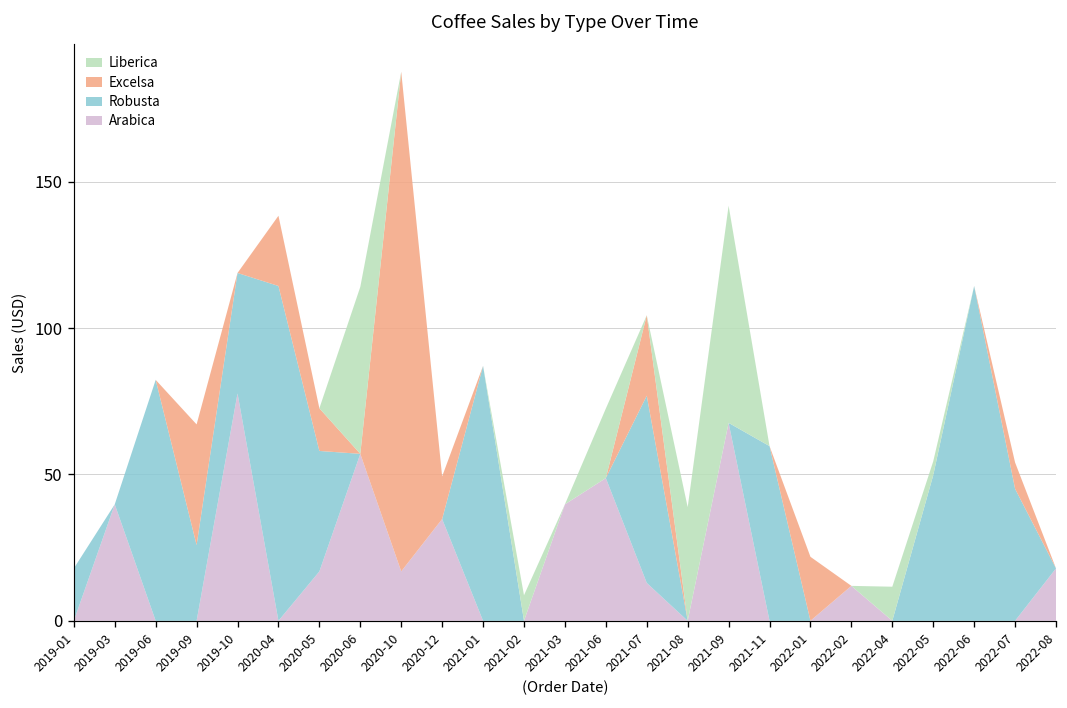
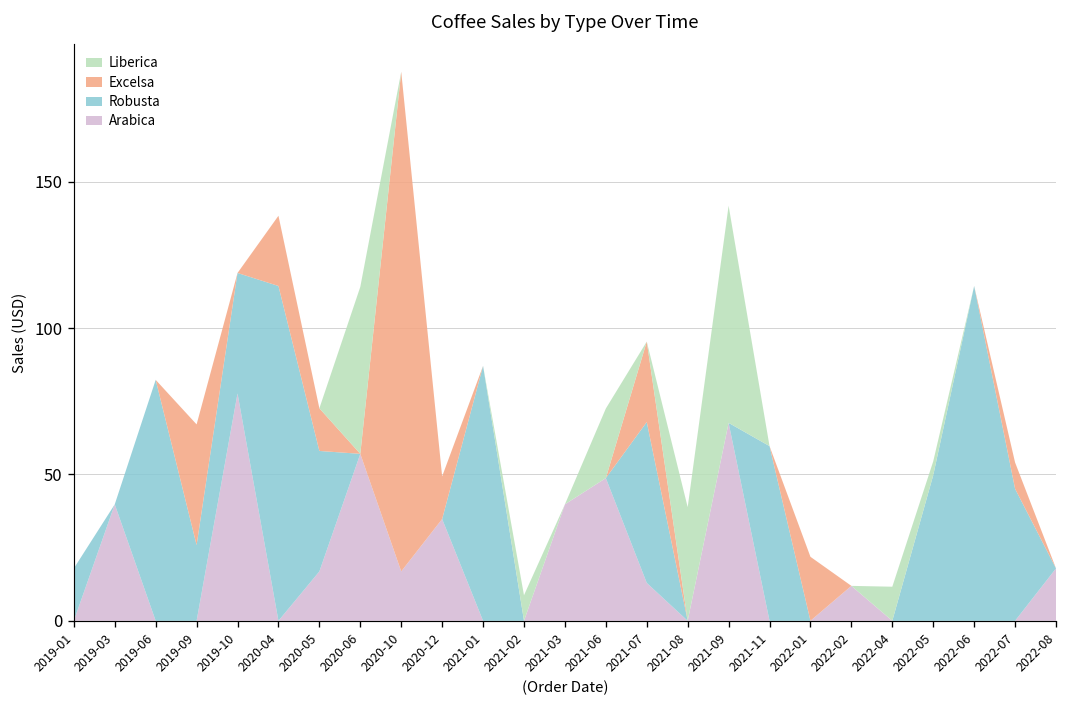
  {
    "Robusta": {
      "2019-09": 26,
      "2020-04": 114,
      "2020-05": 41,
-     "2021-07": 64,
+     "2021-07": 55,
      "2022-07": 45
    }
  }
